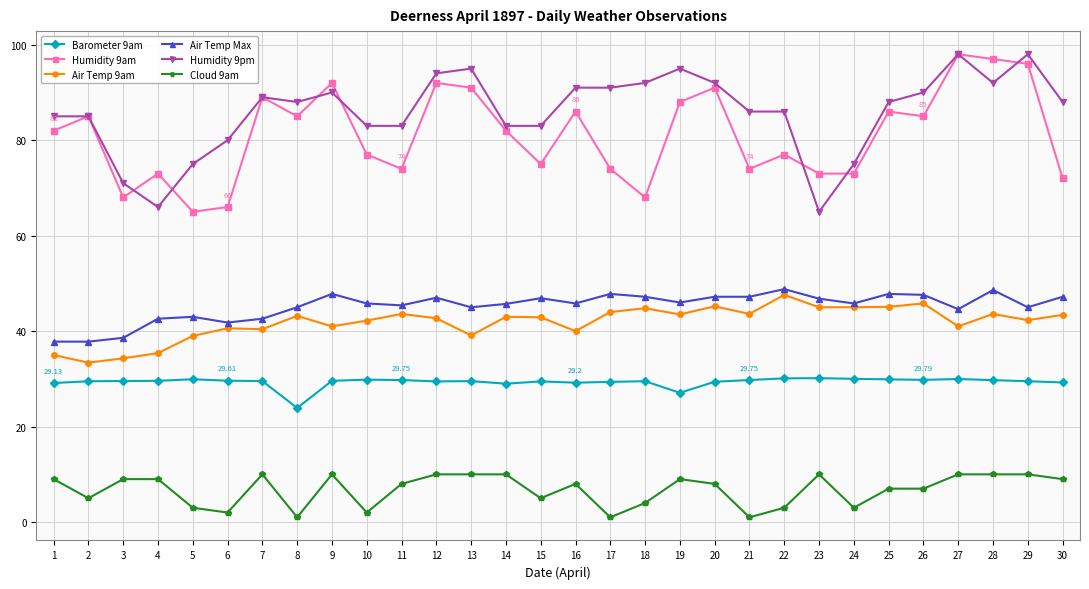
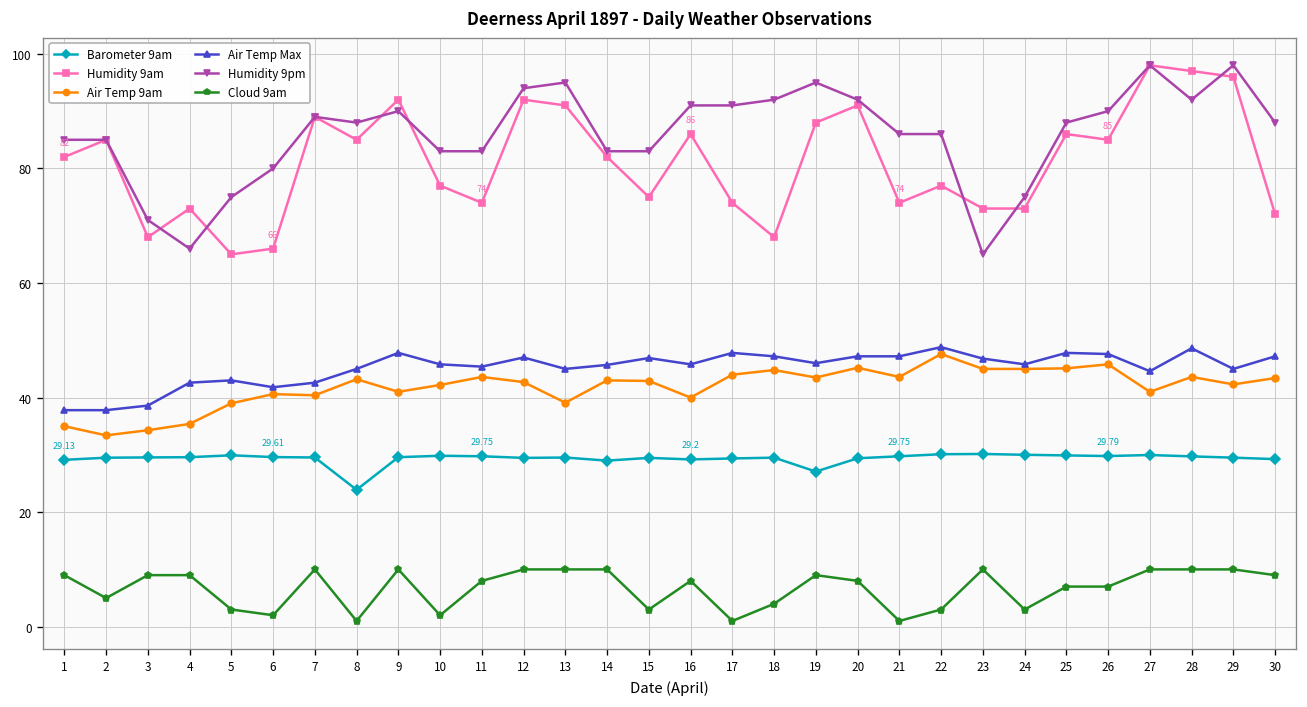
  {
    "Barometer 9am": {
      "1": 29.13,
      "6": 29.61,
      "11": 29.75,
      "16": 29.2,
      "21": 29.75,
      "26": 29.79
    },
    "Humidity 9am": {
      "6": 66,
      "11": 74,
      "16": 86,
      "21": 74,
      "26": 85
    },
    "Air Temp 9am": {
      "1": 35,
      "2": 33,
      "3": 34,
      "4": 35,
      "5": 39,
      "6": 41,
      "7": 40,
      "8": 43,
      "9": 41,
      "10": 42,
      "11": 44,
      "12": 43,
      "13": 39,
      "14": 43,
      "15": 43,
      "16": 40,
      "17": 44,
      "18": 45,
      "19": 44,
      "20": 45,
      "21": 44,
      "22": 48,
      "23": 45,
      "24": 45,
      "25": 45,
      "26": 46,
      "27": 41,
      "28": 44,
      "29": 42,
      "30": 43
    },
    "Air Temp Max": {
      "1": 38,
      "2": 38,
      "3": 39,
      "4": 43,
      "5": 43,
      "6": 42,
      "7": 43,
      "8": 45,
      "9": 48,
      "10": 46,
      "11": 45,
      "12": 47,
      "13": 45,
      "14": 46,
      "15": 47,
      "16": 46,
      "17": 48,
      "18": 47,
      "19": 46,
      "20": 47,
      "21": 47,
      "22": 49,
      "23": 47,
      "24": 46,
      "25": 48,
      "26": 48,
      "27": 45,
      "28": 49,
      "29": 45,
      "30": 47
    },
    "Humidity 9pm": {
      "3": 71,
      "4": 66,
      "5": 75,
      "6": 80,
      "8": 88,
      "9": 90,
      "10": 83,
      "11": 83,
      "12": 94,
      "13": 95,
      "14": 83,
      "15": 83,
      "17": 91,
      "18": 92,
      "19": 95,
      "20": 92,
      "21": 86,
      "22": 86,
      "23": 65,
      "24": 75,
      "25": 88,
      "28": 92,
      "29": 98,
      "30": 88
    },
    "Cloud 9am": {
      "1": 9,
      "2": 5,
      "3": 9,
      "4": 9,
      "5": 3,
      "6": 2,
      "7": 10,
      "8": 1,
      "9": 10,
      "10": 2,
      "11": 8,
      "12": 10,
      "13": 10,
      "14": 10,
-     "15": 5,
+     "15": 3,
      "16": 8,
      "17": 1,
      "18": 4,
      "19": 9,
      "20": 8,
      "21": 1,
      "22": 3,
      "23": 10,
      "24": 3,
      "25": 7,
      "26": 7,
      "27": 10,
      "28": 10,
      "29": 10,
      "30": 9
    }
  }
